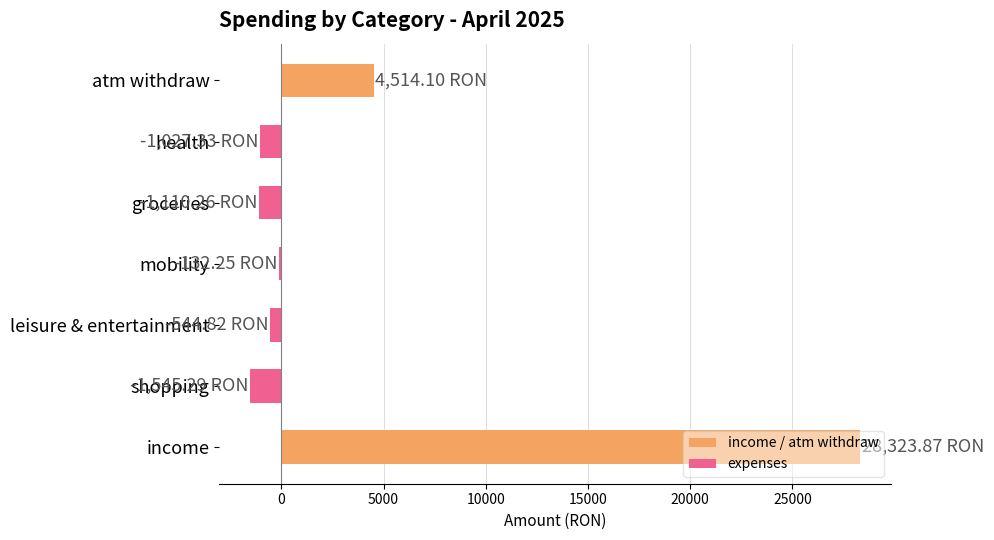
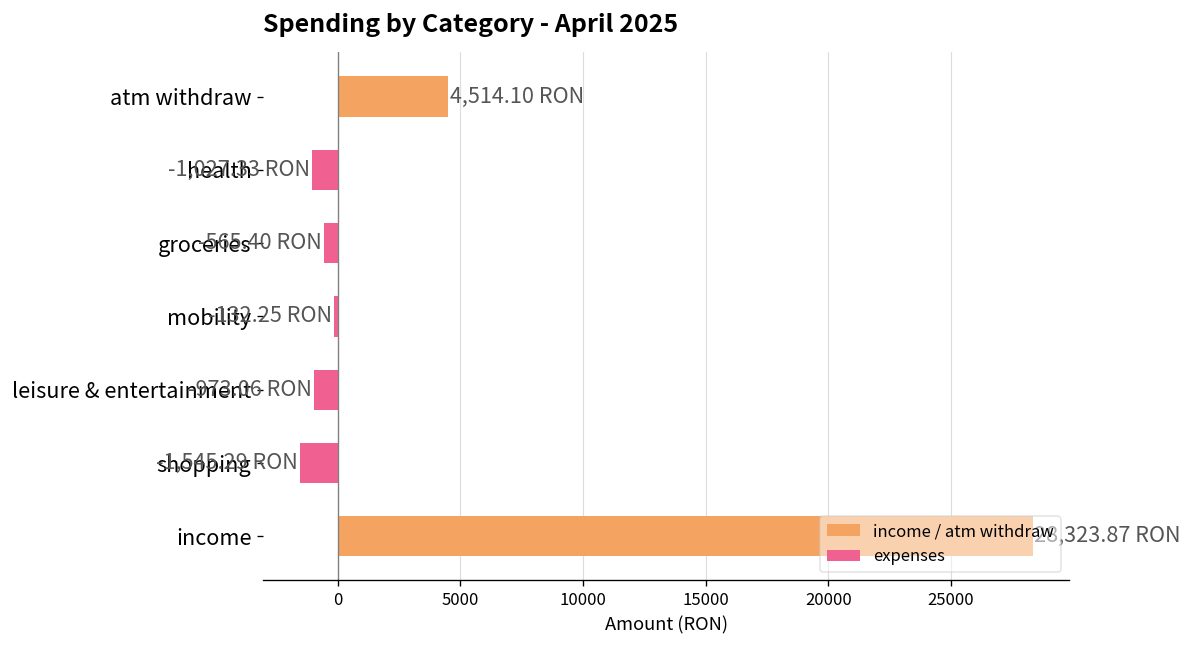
  {
    "income / atm withdraw": {
      "atm withdraw": "4,514.10"
    },
    "expenses": {
      "health": "-1,027.33",
-     "groceries": "-1,110.26",
+     "groceries": "-565.40",
      "mobility": "-132.25",
-     "leisure & entertainment": "-544.82",
+     "leisure & entertainment": "-973.06",
      "shopping": "-1,545.29"
    }
  }
